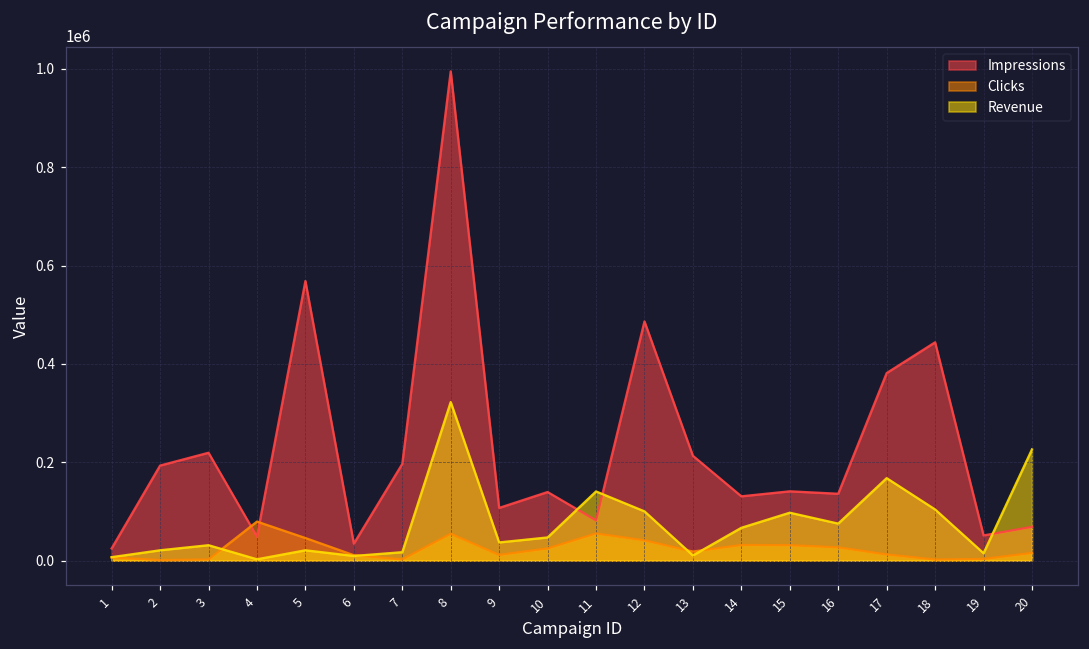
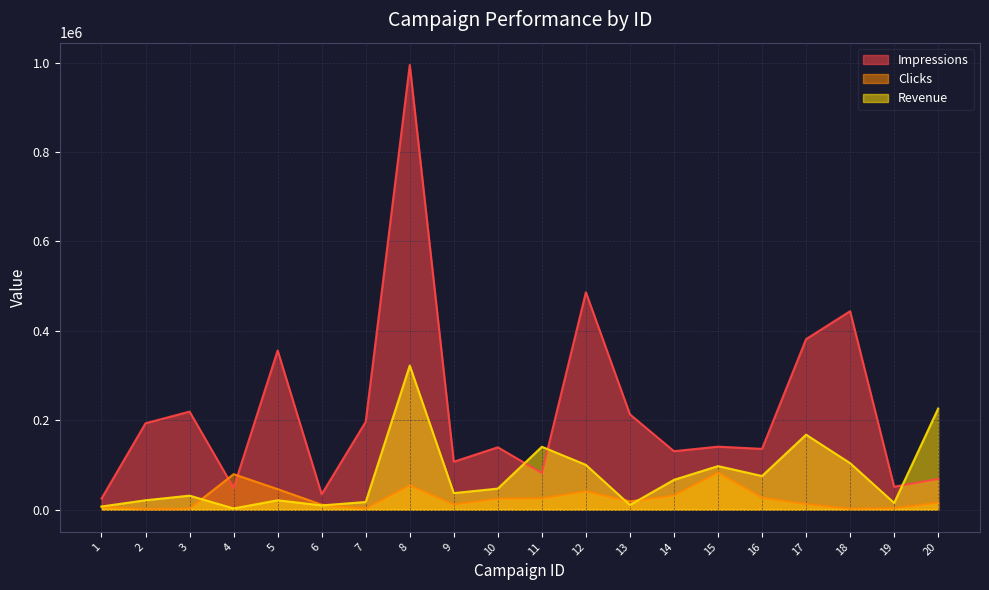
  {
    "Impressions": {
      "1": 20000,
      "2": 190000,
      "3": 220000,
      "4": 50000,
-     "5": 570000,
+     "5": 360000,
      "6": 30000,
      "7": 200000,
      "8": 990000,
      "9": 110000,
      "10": 140000,
      "11": 80000,
      "12": 490000,
      "13": 210000,
      "14": 130000,
      "15": 140000,
      "16": 140000,
      "17": 380000,
      "18": 440000,
      "19": 50000,
      "20": 70000
    },
    "Clicks": {
      "2": 0,
      "3": 0,
      "4": 80000,
      "5": 50000,
      "7": 0,
      "8": 50000,
      "9": 10000,
      "10": 20000,
-     "11": 60000,
+     "11": 30000,
      "12": 40000,
      "13": 20000,
      "14": 30000,
-     "15": 30000,
+     "15": 80000,
      "16": 30000,
      "17": 10000,
      "18": 0,
      "19": 0,
      "20": 20000
    },
    "Revenue": {
      "2": 20000,
      "3": 30000,
      "4": 0,
      "5": 20000,
      "7": 20000,
      "8": 320000,
      "9": 40000,
      "10": 50000,
      "11": 140000,
      "12": 100000,
      "13": 10000,
      "14": 70000,
      "15": 100000,
      "16": 80000,
      "17": 170000,
      "18": 100000,
      "19": 20000,
      "20": 230000
    }
  }
